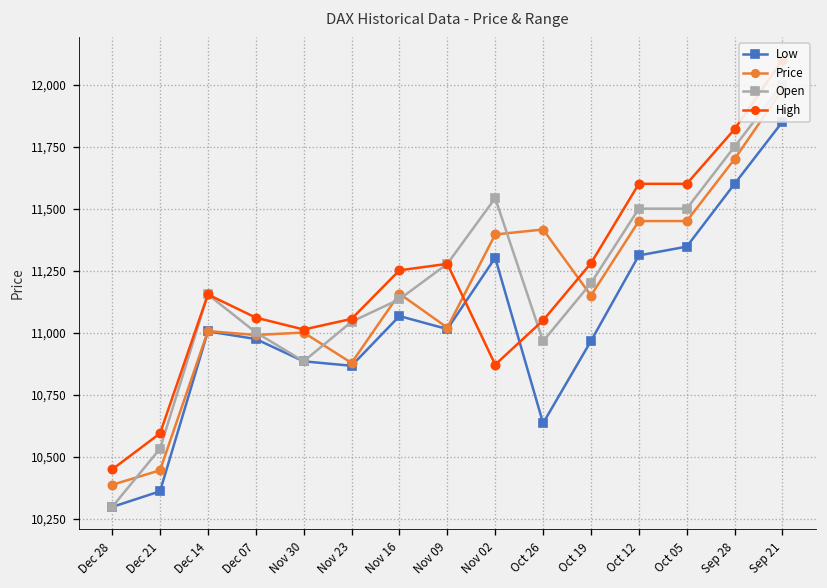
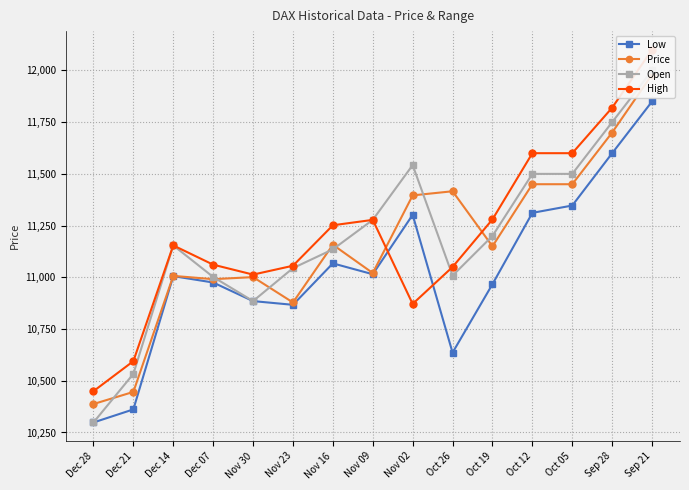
  {
    "Low": {
      "Dec 21": "10,360",
      "Dec 07": "10,970",
      "Nov 16": "11,070",
      "Nov 02": "11,300",
      "Oct 26": "10,640",
      "Oct 19": "10,970",
      "Oct 12": "11,310",
      "Oct 05": "11,350",
      "Sep 28": "11,600",
      "Sep 21": "11,850"
    },
    "Price": {
      "Dec 28": "10,390",
      "Dec 21": "10,450",
      "Nov 16": "11,160",
      "Nov 02": "11,400",
      "Oct 26": "11,420",
      "Oct 19": "11,150",
      "Oct 12": "11,450",
      "Oct 05": "11,450",
      "Sep 28": "11,700"
    },
    "Open": {
      "Dec 21": "10,530",
      "Nov 16": "11,140",
      "Nov 02": "11,540",
-     "Oct 26": "10,970",
+     "Oct 26": "11,010",
      "Oct 19": "11,200",
      "Oct 12": "11,500",
      "Oct 05": "11,500",
      "Sep 28": "11,750"
    },
    "High": {
      "Dec 28": "10,450",
      "Dec 21": "10,590",
      "Dec 07": "11,060",
      "Nov 16": "11,250",
      "Nov 02": "10,870",
      "Oct 26": "11,050",
      "Oct 19": "11,280",
      "Oct 12": "11,600",
      "Oct 05": "11,600",
      "Sep 28": "11,820"
    }
  }
